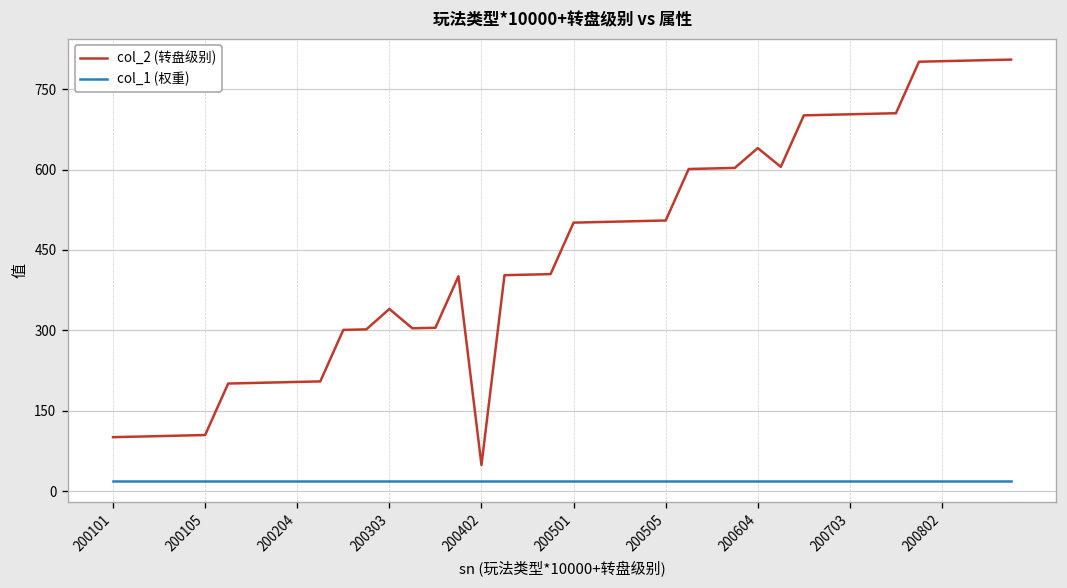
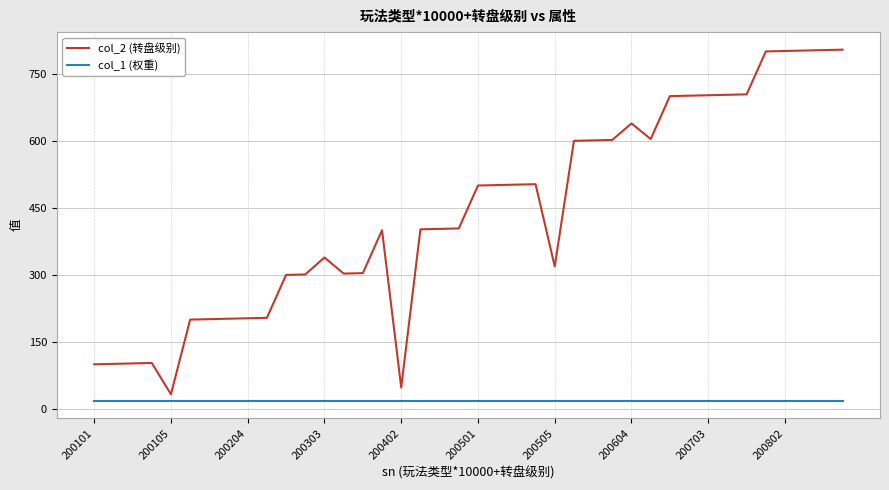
  {
    "col_2 (转盘级别)": {
      "200101": 100,
-     "200105": 110,
+     "200105": 30,
      "200204": 200,
      "200303": 340,
      "200402": 50,
      "200501": 500,
-     "200505": 510,
+     "200505": 320,
      "200604": 640,
      "200703": 700,
      "200802": 800
    },
    "col_1 (权重)": {
      "200101": 20,
      "200105": 20,
      "200204": 20,
      "200303": 20,
      "200402": 20,
      "200501": 20,
      "200505": 20,
      "200604": 20,
      "200703": 20,
      "200802": 20
    }
  }
